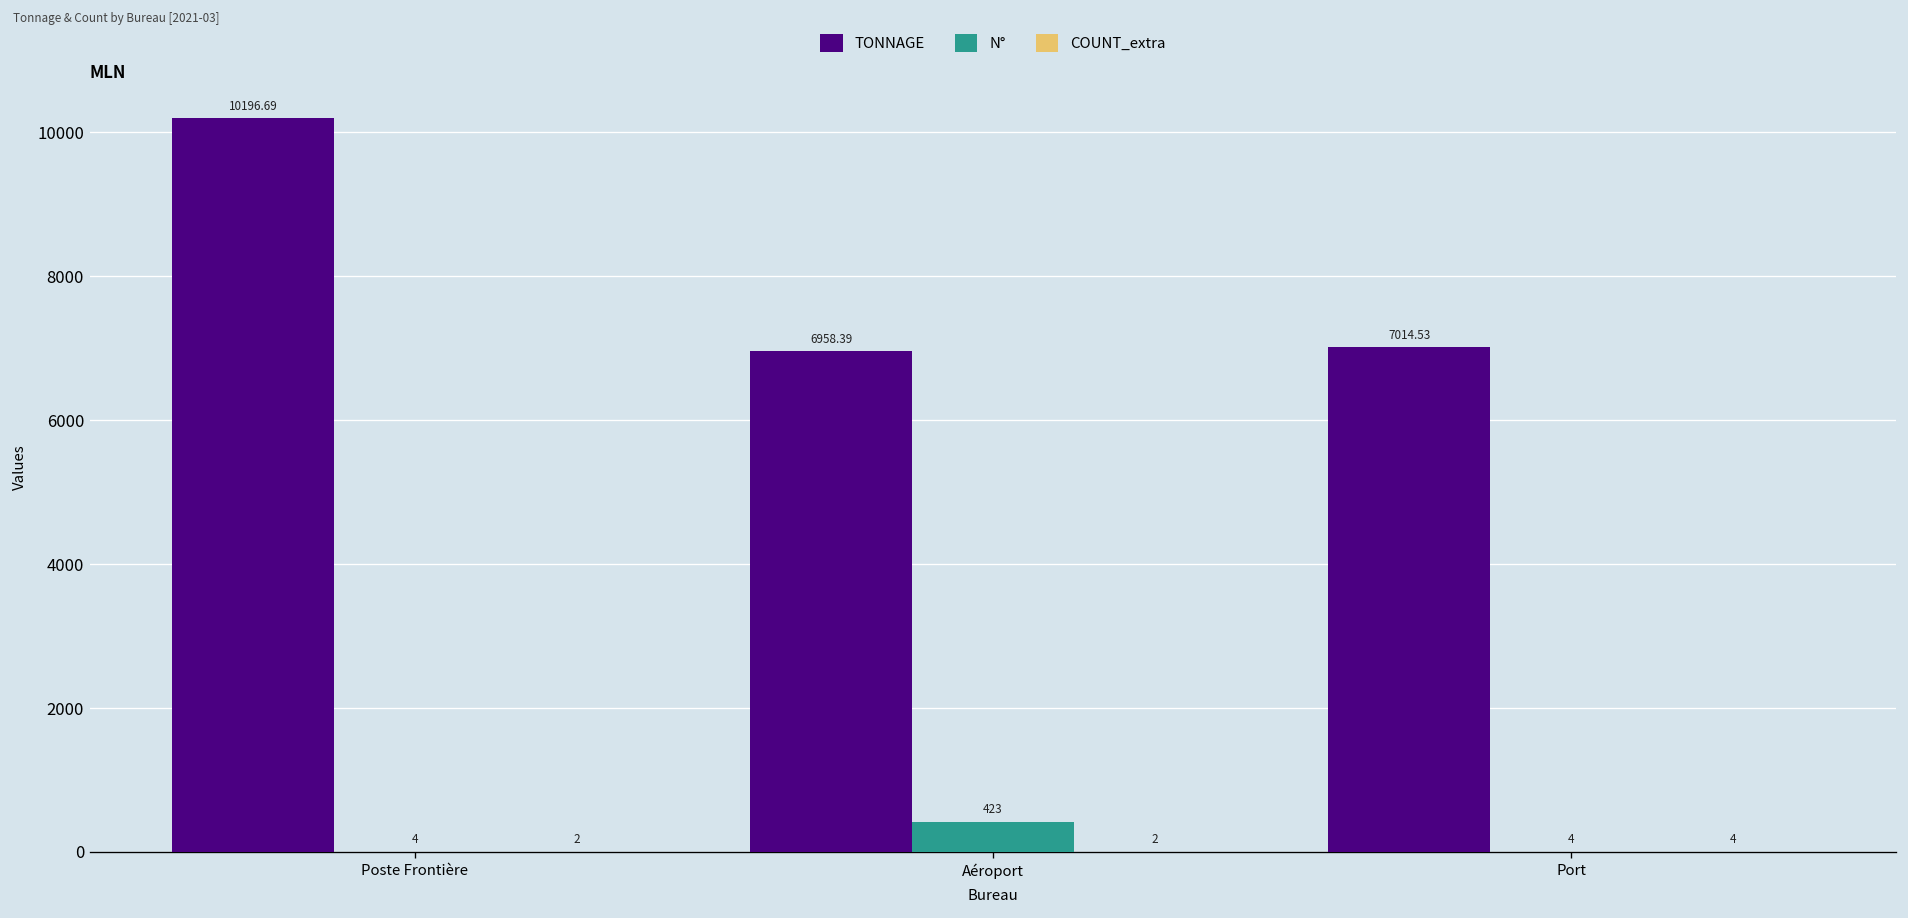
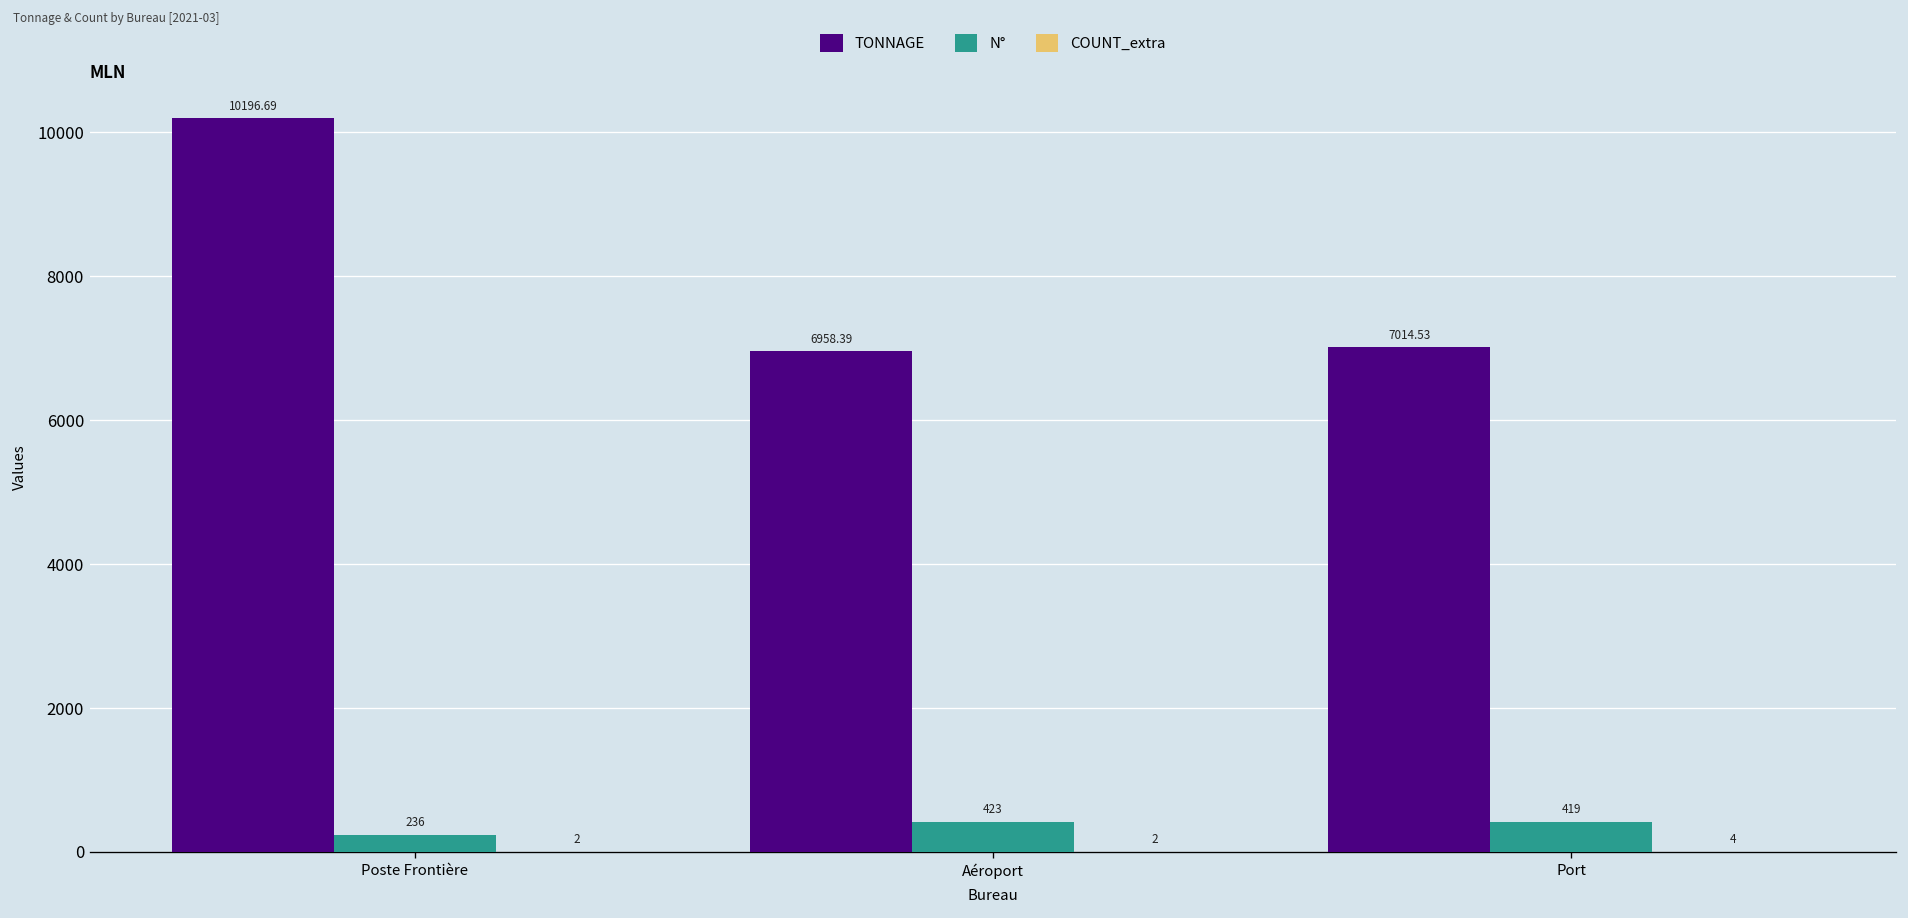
  {
    "TONNAGE": {
      "Poste Frontière": 10196.69,
      "Aéroport": 6958.39,
      "Port": 7014.53
    },
    "N°": {
-     "Poste Frontière": 4,
+     "Poste Frontière": 236,
      "Aéroport": 423,
-     "Port": 4
+     "Port": 419
    },
    "COUNT_extra": {
      "Poste Frontière": 2,
      "Aéroport": 2,
      "Port": 4
    }
  }
